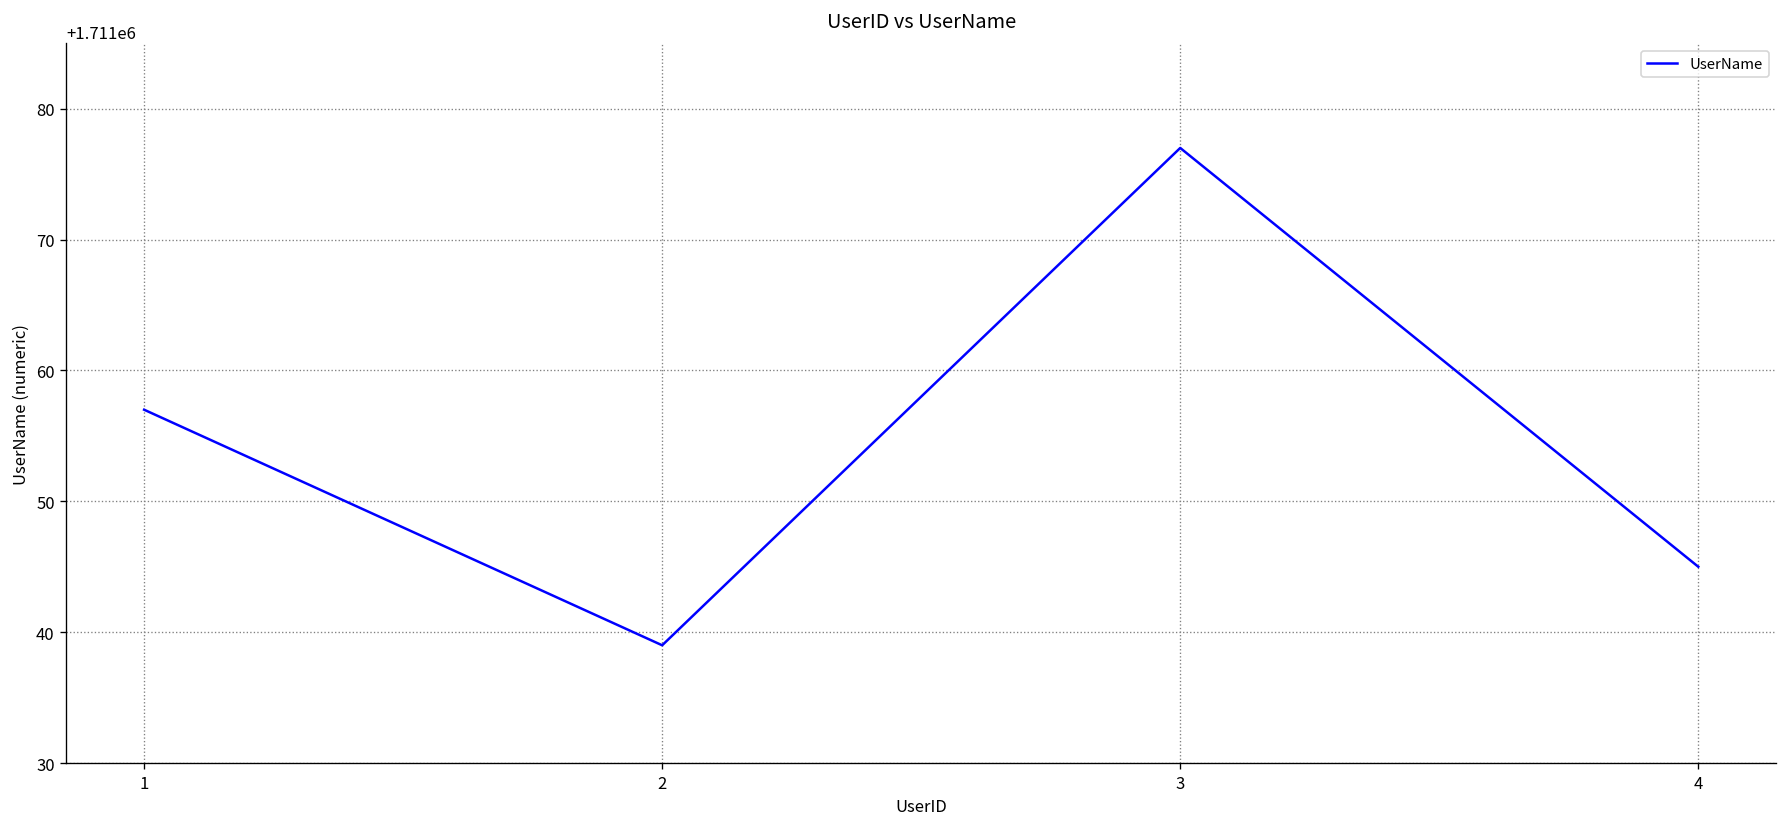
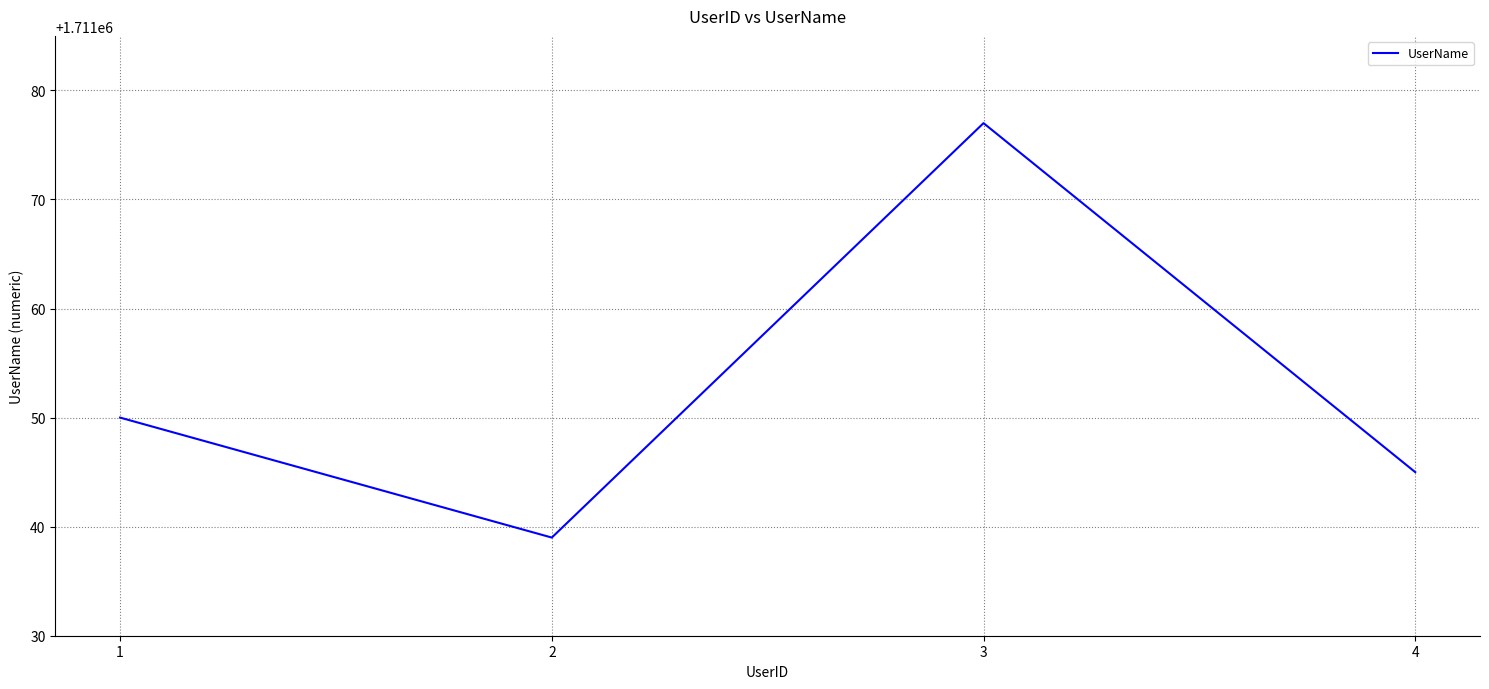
  {
-   "1": 1711057,
+   "1": 1711050,
    "2": 1711039,
    "3": 1711077,
    "4": 1711045
  }
